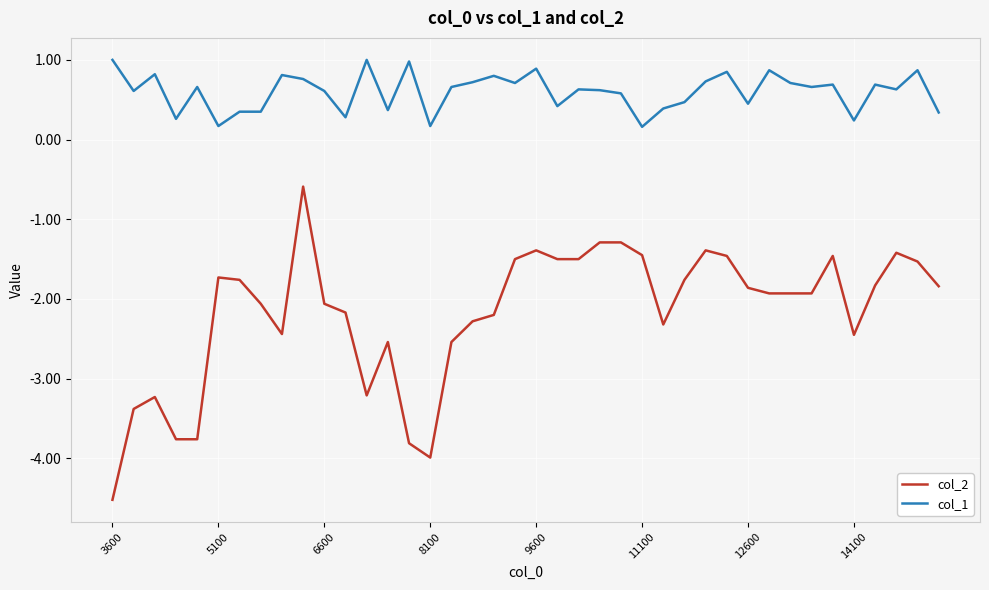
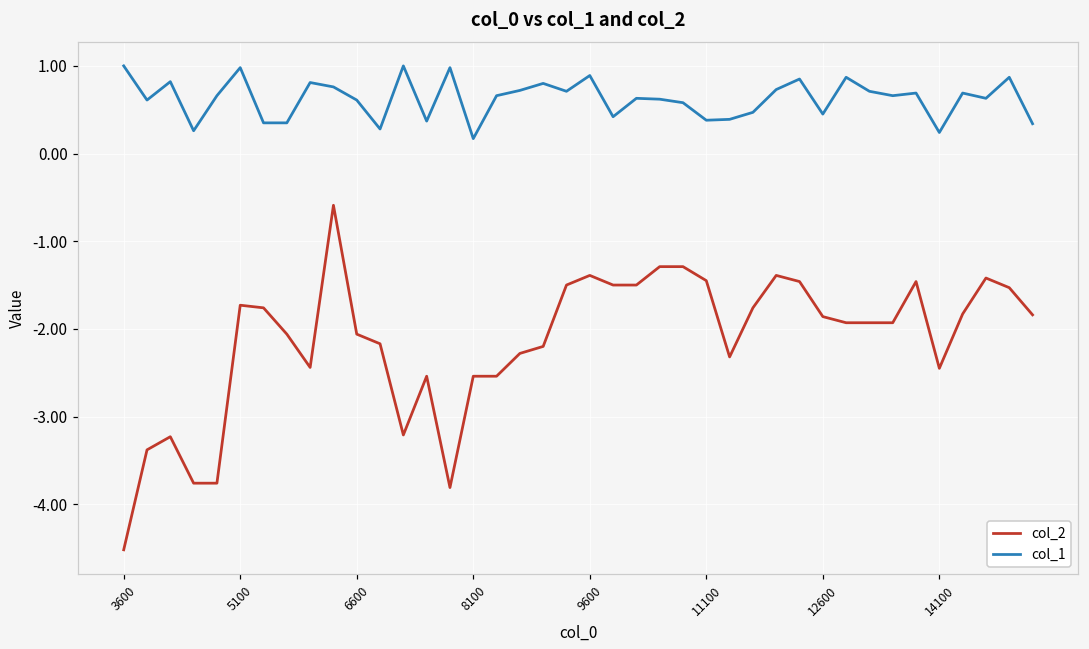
  {
    "col_2": {
      "3600": -4.5,
      "5100": -1.7,
      "6600": -2.1,
-     "8100": -4.0,
+     "8100": -2.5,
      "9600": -1.4,
      "11100": -1.5,
      "12600": -1.9,
      "14100": -2.5
    },
    "col_1": {
      "3600": 1.0,
-     "5100": 0.2,
+     "5100": 1.0,
      "6600": 0.6,
      "8100": 0.2,
      "9600": 0.9,
-     "11100": 0.2,
+     "11100": 0.4,
      "12600": 0.5,
      "14100": 0.2
    }
  }
